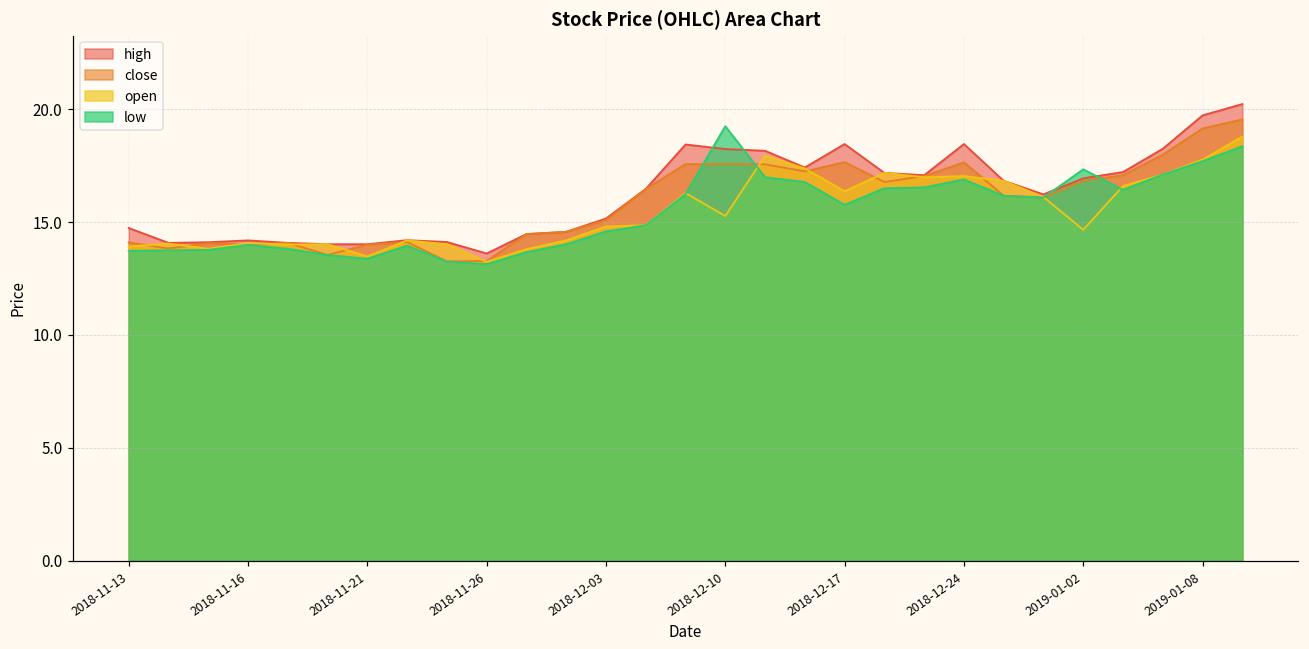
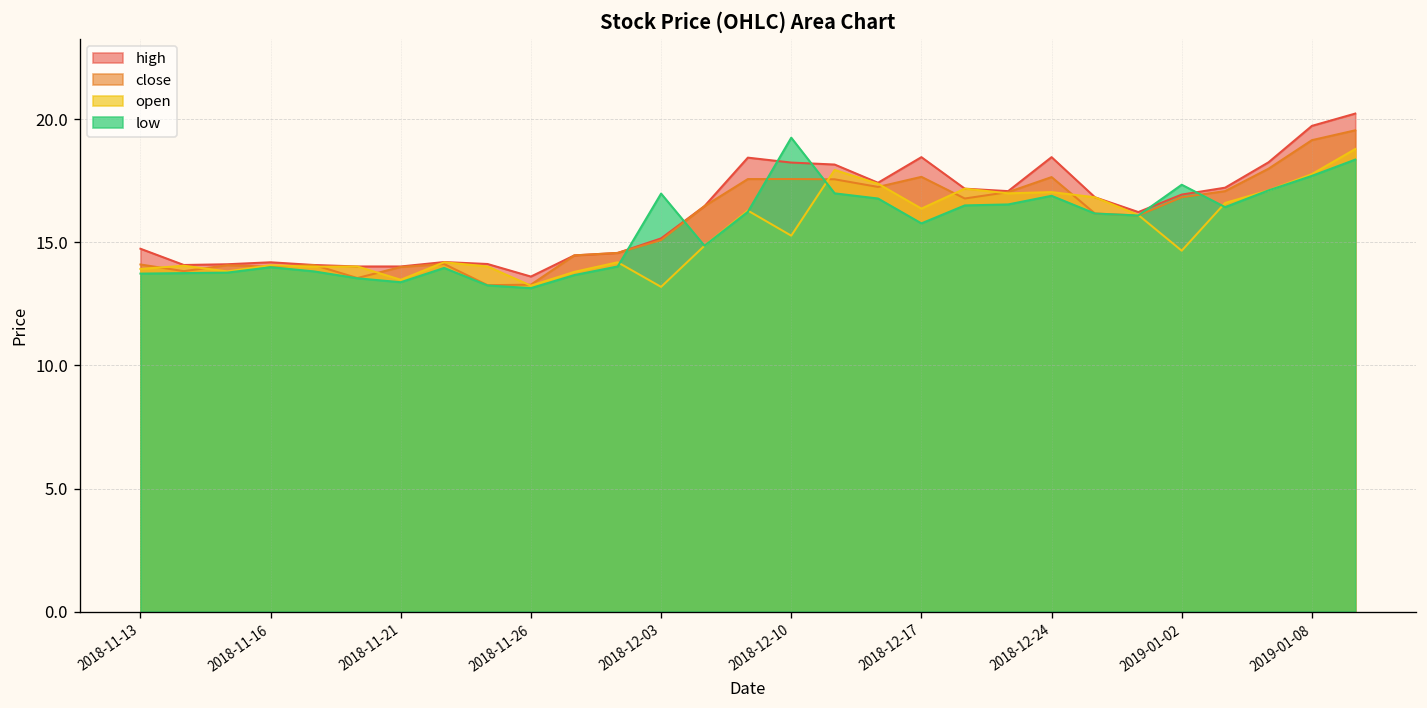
  {
    "open": {
      "2018-11-13": 13.9,
-     "2018-12-03": 14.8,
+     "2018-12-03": 13.2,
      "2018-12-10": 15.3,
      "2018-12-17": 16.4,
      "2018-12-24": 17.0,
      "2019-01-02": 14.7
    },
    "low": {
      "2018-11-13": 13.7,
-     "2018-12-03": 14.6,
+     "2018-12-03": 17.0,
      "2018-12-10": 19.3,
      "2018-12-17": 15.8,
      "2018-12-24": 16.9,
      "2019-01-02": 17.3
    }
  }
